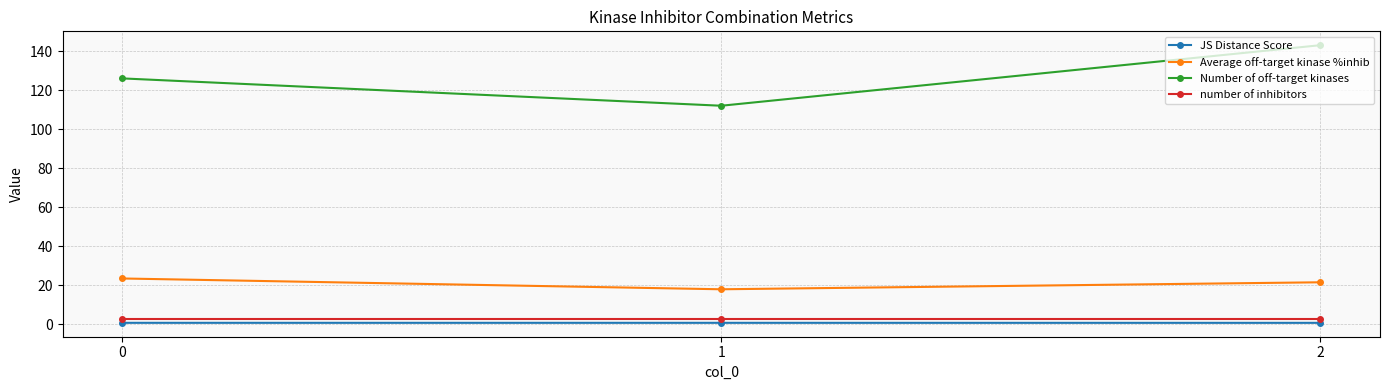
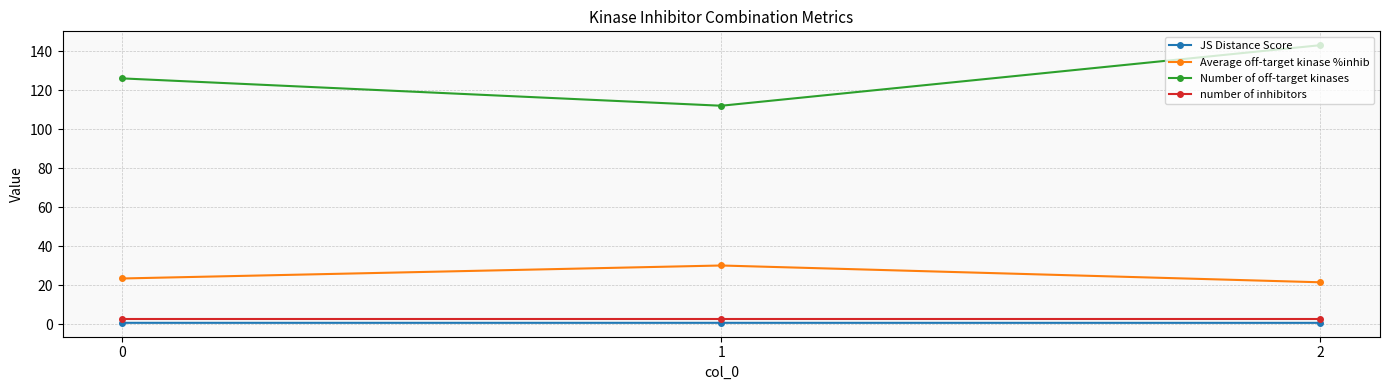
  {
    "JS Distance Score": {
      "0": 1,
      "1": 1,
      "2": 1
    },
    "Average off-target kinase %inhib": {
      "0": 24,
-     "1": 18,
+     "1": 30,
      "2": 22
    },
    "Number of off-target kinases": {
      "0": 126,
      "1": 112
    },
    "number of inhibitors": {
      "0": 3,
      "1": 3,
      "2": 3
    }
  }
